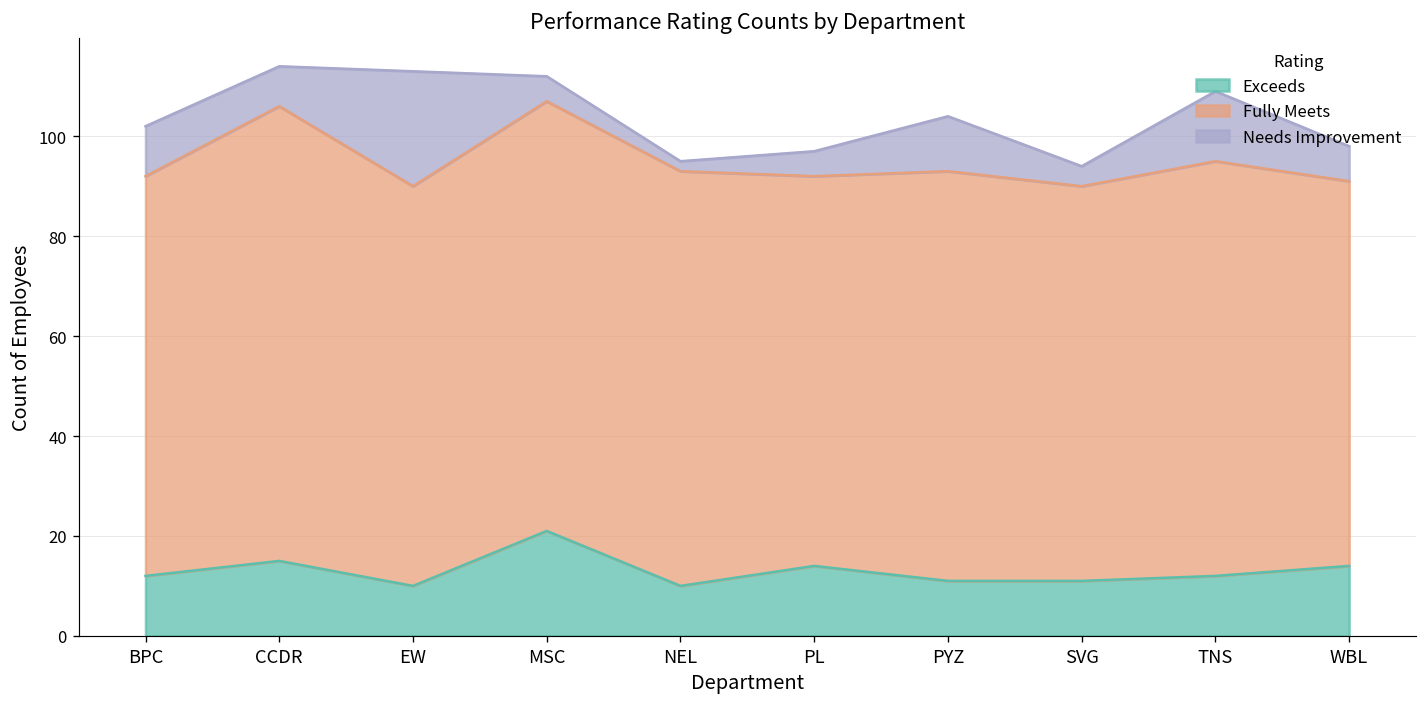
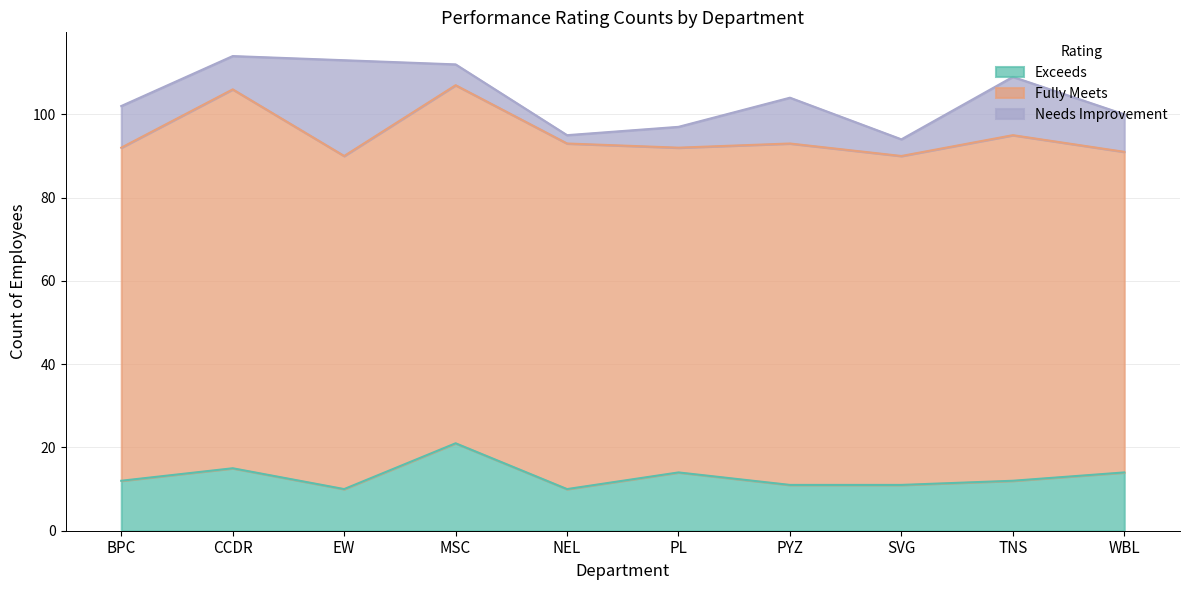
  {
    "Exceeds": {
      "BPC": 12,
      "CCDR": 15,
      "EW": 10,
      "MSC": 21,
      "NEL": 10,
      "PL": 14,
      "PYZ": 11,
      "SVG": 11,
      "TNS": 12,
      "WBL": 14
    },
    "Fully Meets": {
      "BPC": 80,
      "CCDR": 91,
      "EW": 80,
      "MSC": 86,
      "NEL": 83,
      "PL": 78,
      "PYZ": 82,
      "SVG": 79,
      "TNS": 83,
      "WBL": 77
    },
    "Needs Improvement": {
      "BPC": 10,
      "CCDR": 8,
      "EW": 23,
      "MSC": 5,
      "NEL": 2,
      "PL": 5,
      "PYZ": 11,
      "SVG": 4,
      "TNS": 14,
-     "WBL": 7
+     "WBL": 9
    }
  }
